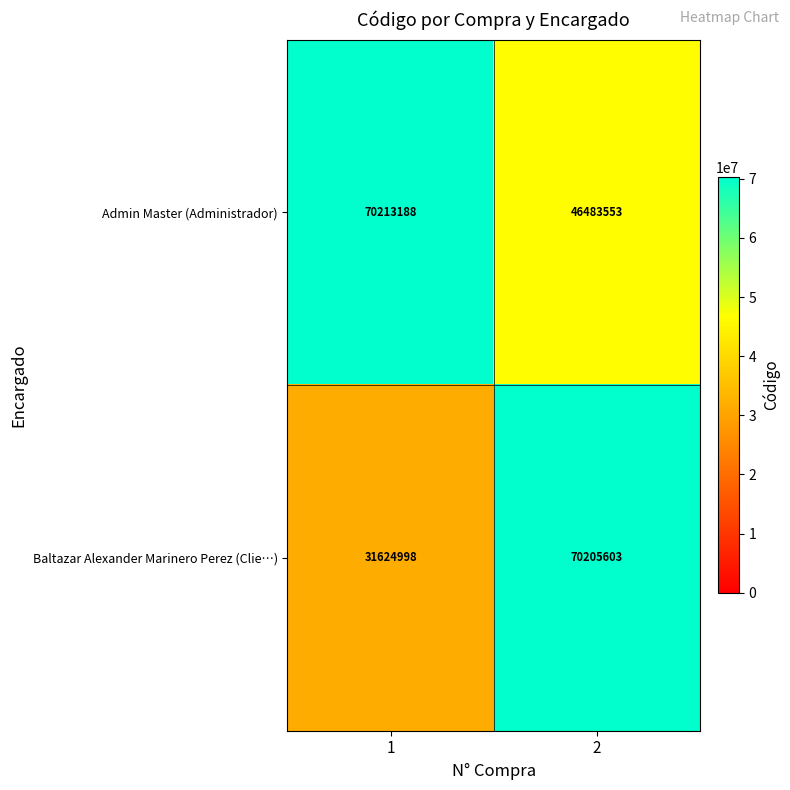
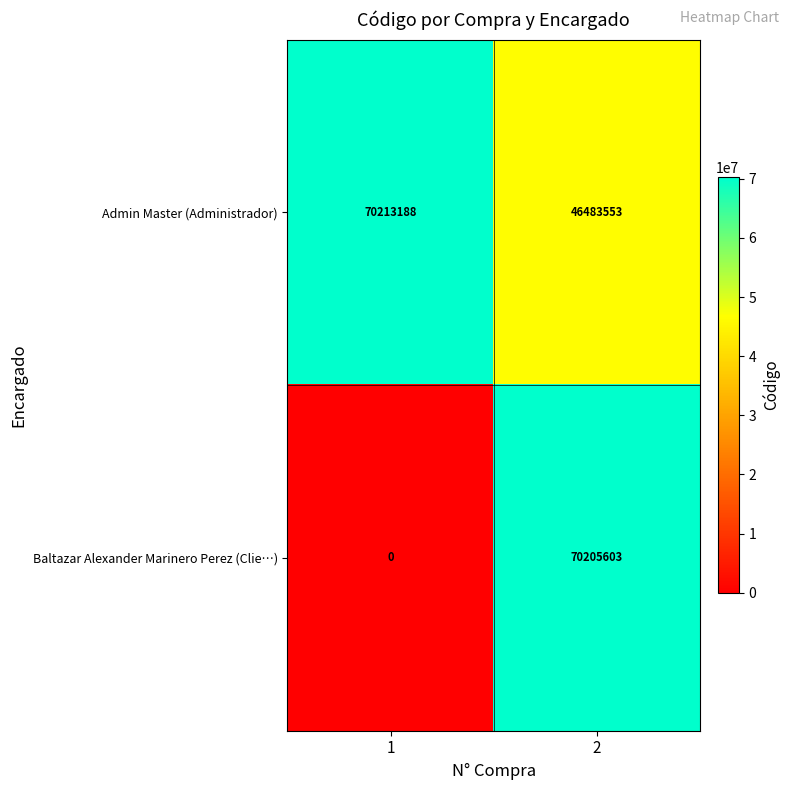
  {
    "Admin Master (Administrador)": {
      "1": 70213188,
      "2": 46483553
    },
    "Baltazar Alexander Marinero Perez (Clie…)": {
-     "1": 31624998,
+     "1": 0,
      "2": 70205603
    }
  }
